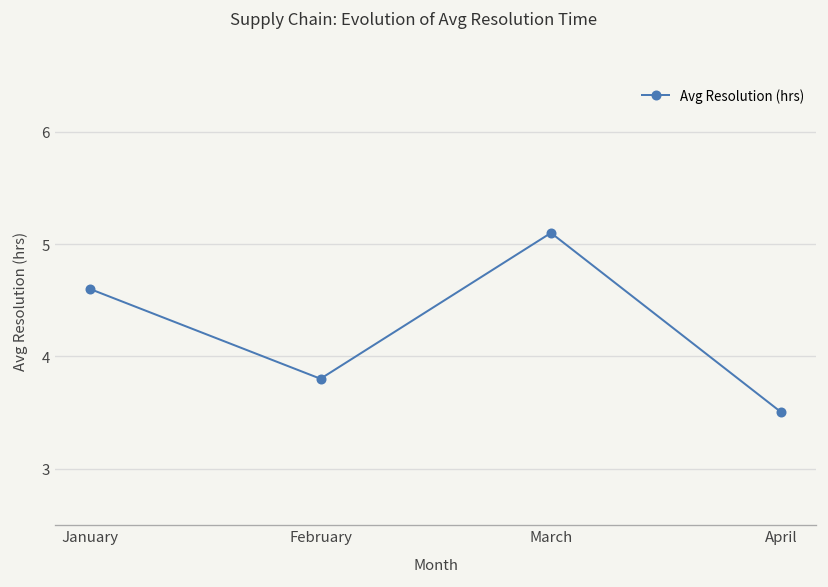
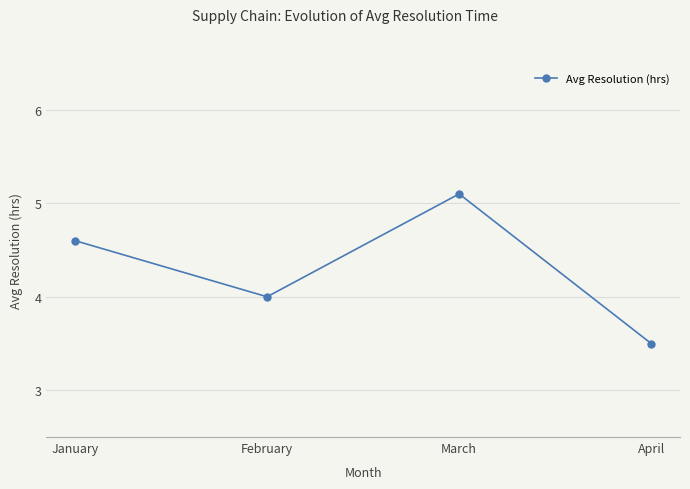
  {
    "January": 4.6,
-   "February": 3.8,
+   "February": 4.0,
    "March": 5.1,
    "April": 3.5
  }
